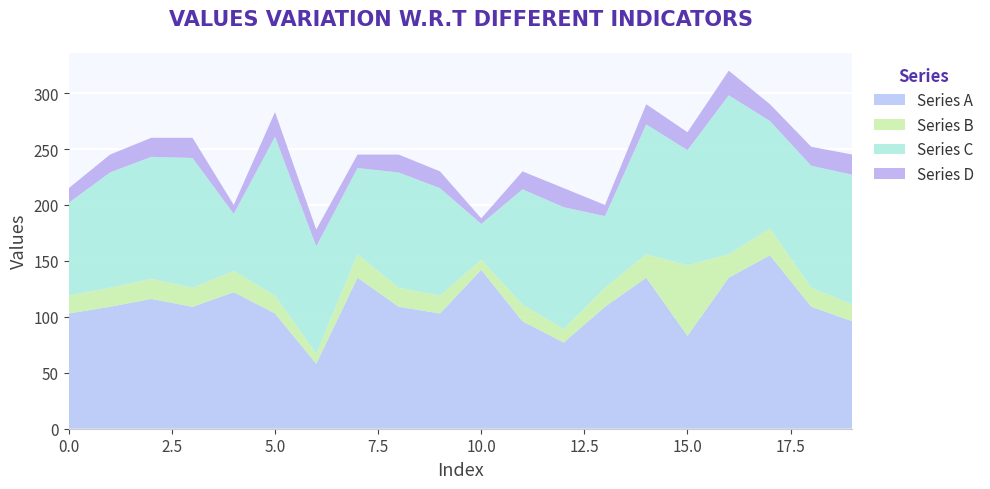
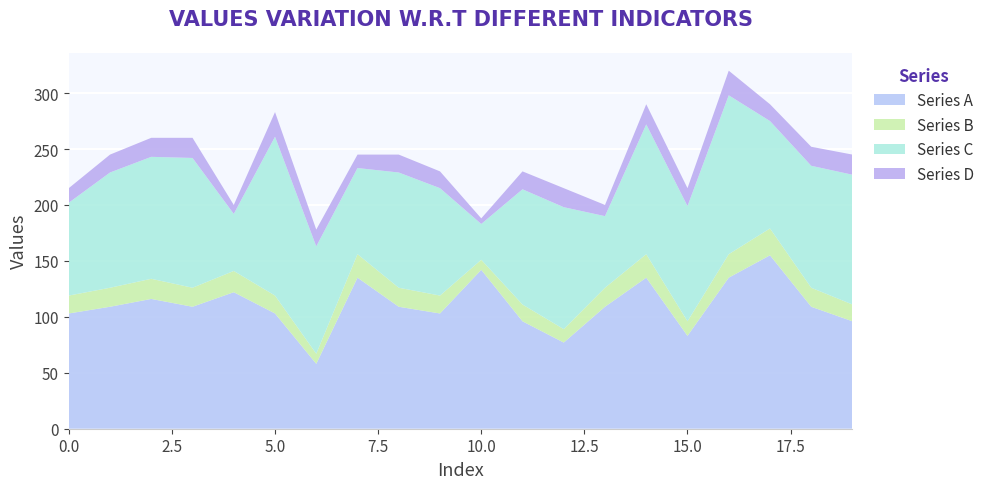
  {
    "Series B": {
      "0.0": 16,
      "5.0": 16,
      "10.0": 9,
-     "15.0": 63
+     "15.0": 13
    }
  }
